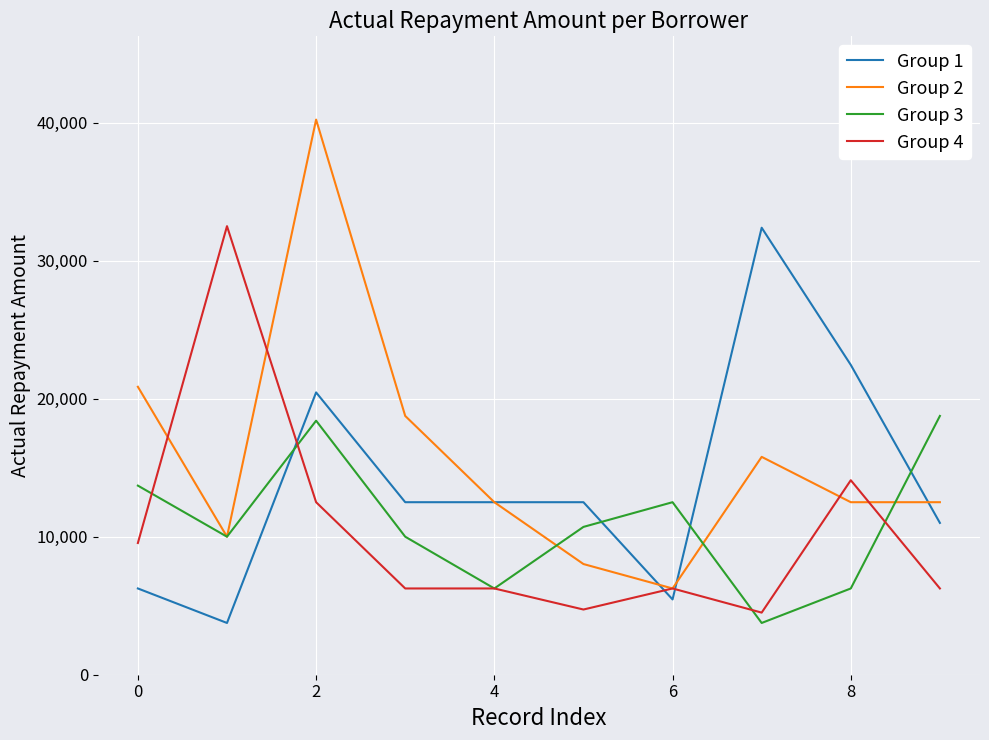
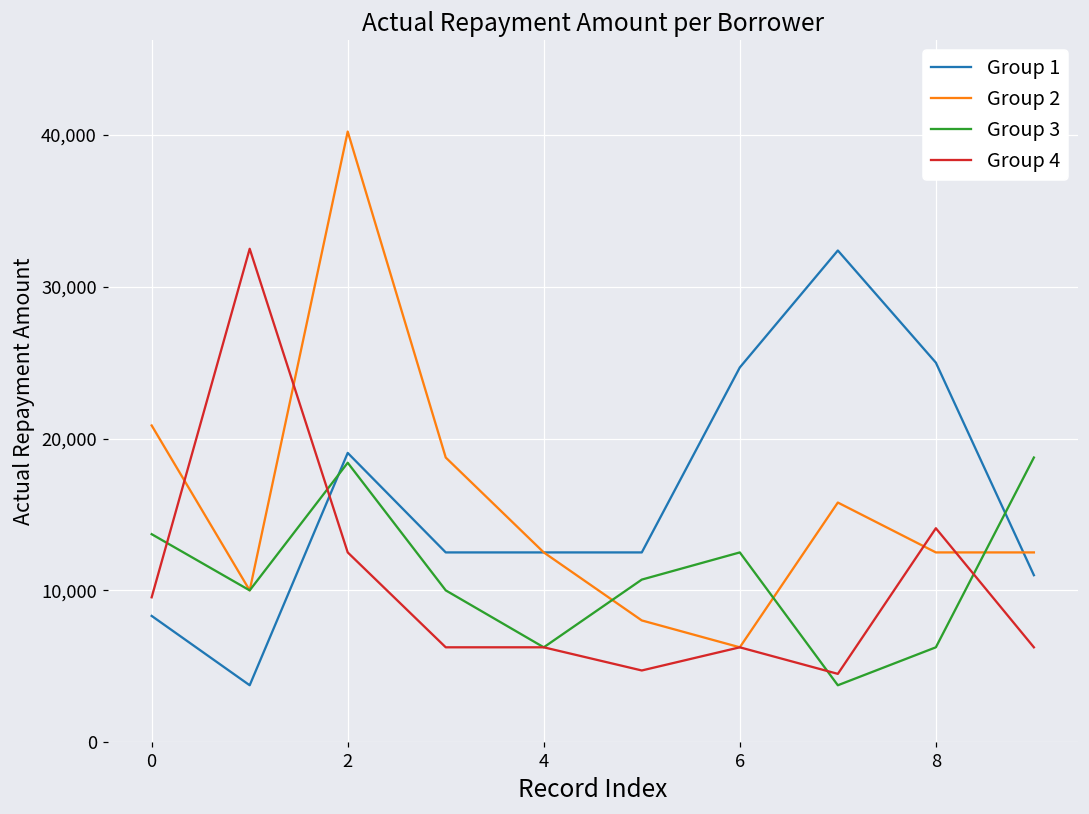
  {
    "Group 1": {
-     "0": "6,300",
-     "2": "20,500",
-     "6": "5,500",
-     "8": "22,400"
+     "0": "8,300",
+     "2": "19,100",
+     "6": "24,700",
+     "8": "25,000"
    },
    "Group 2": {
      "0": "20,900",
      "2": "40,200",
      "8": "12,500"
    },
    "Group 3": {
      "0": "13,700",
      "2": "18,400",
      "6": "12,500",
      "8": "6,300"
    },
    "Group 4": {
      "0": "9,500",
      "2": "12,500",
      "8": "14,100"
    }
  }
